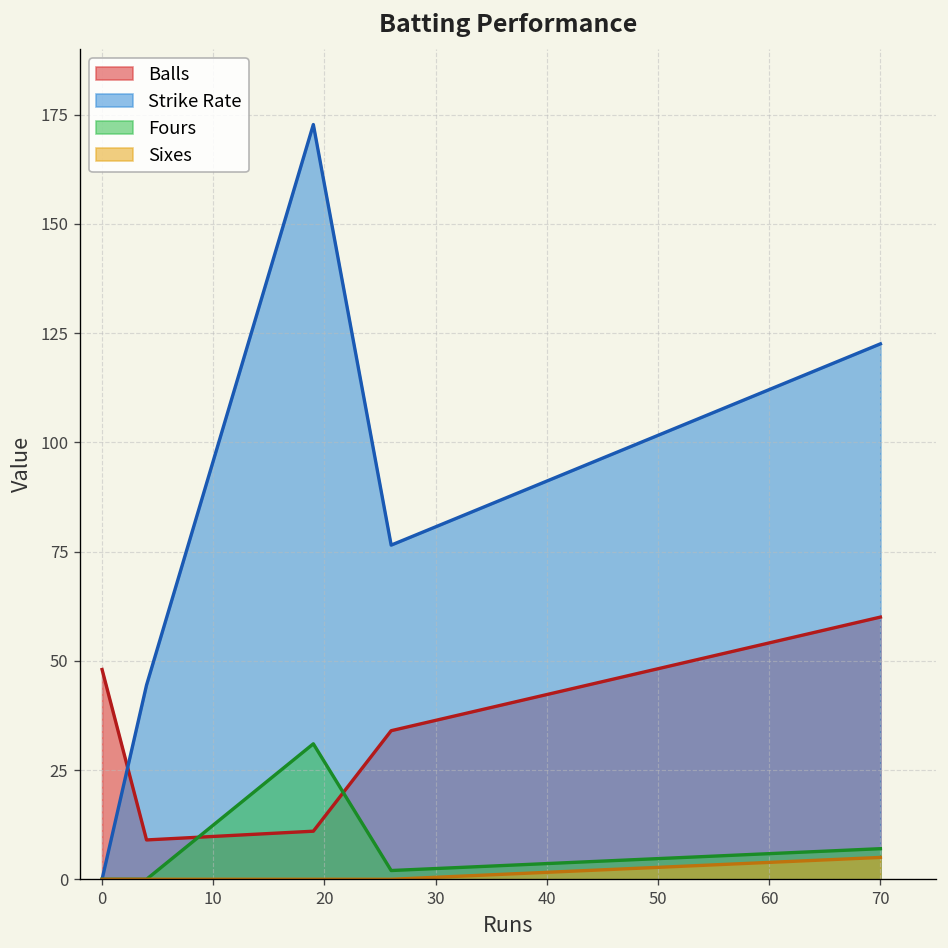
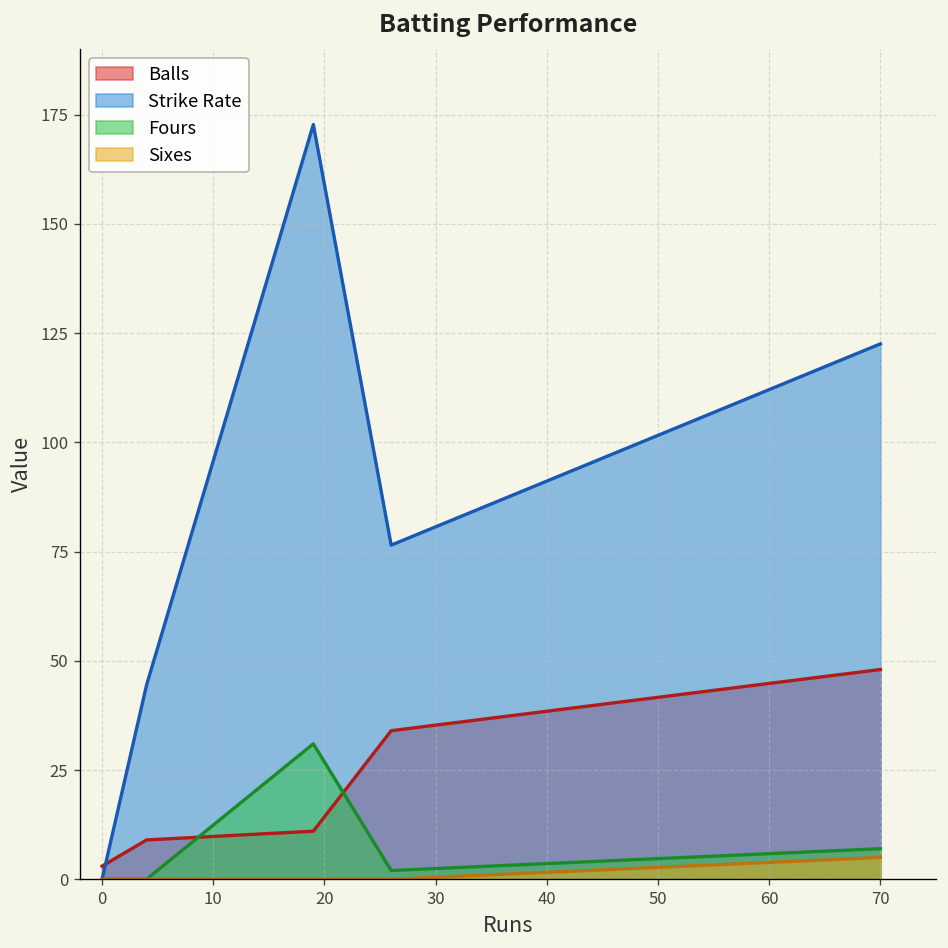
  {
    "Balls": {
-     "0": 48,
-     "70": 60
+     "0": 3,
+     "70": 48
    },
    "Strike Rate": {
      "70": 123
    },
    "Fours": {
      "70": 7
    },
    "Sixes": {
      "70": 5
    }
  }
